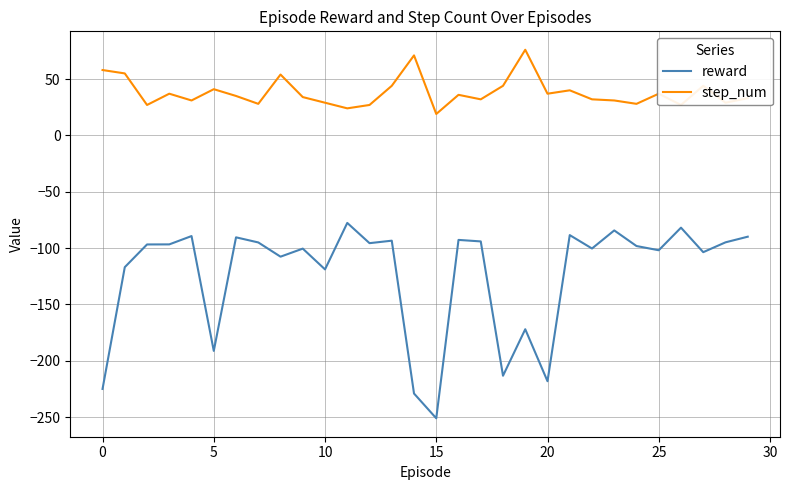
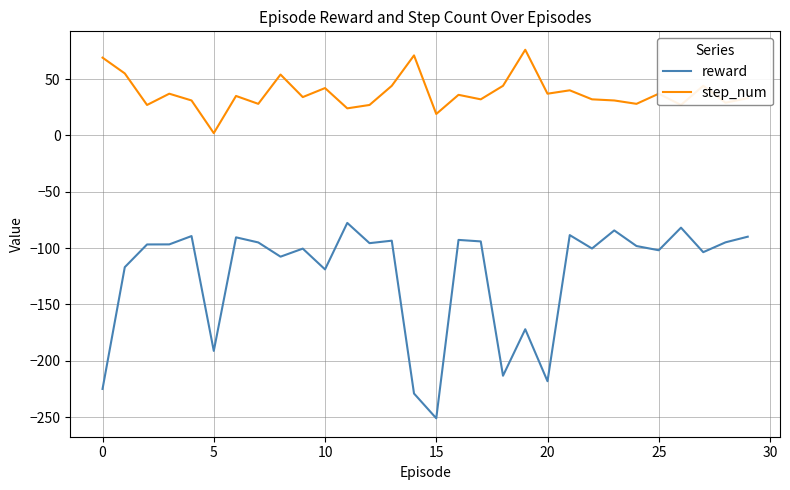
  {
    "reward": {
      "0": -225,
      "5": -191,
      "10": -119,
      "15": -251,
      "20": -218,
      "25": -102
    },
    "step_num": {
-     "0": 58,
-     "5": 41,
-     "10": 29,
+     "0": 69,
+     "5": 2,
+     "10": 42,
      "15": 19,
      "20": 37
    }
  }
